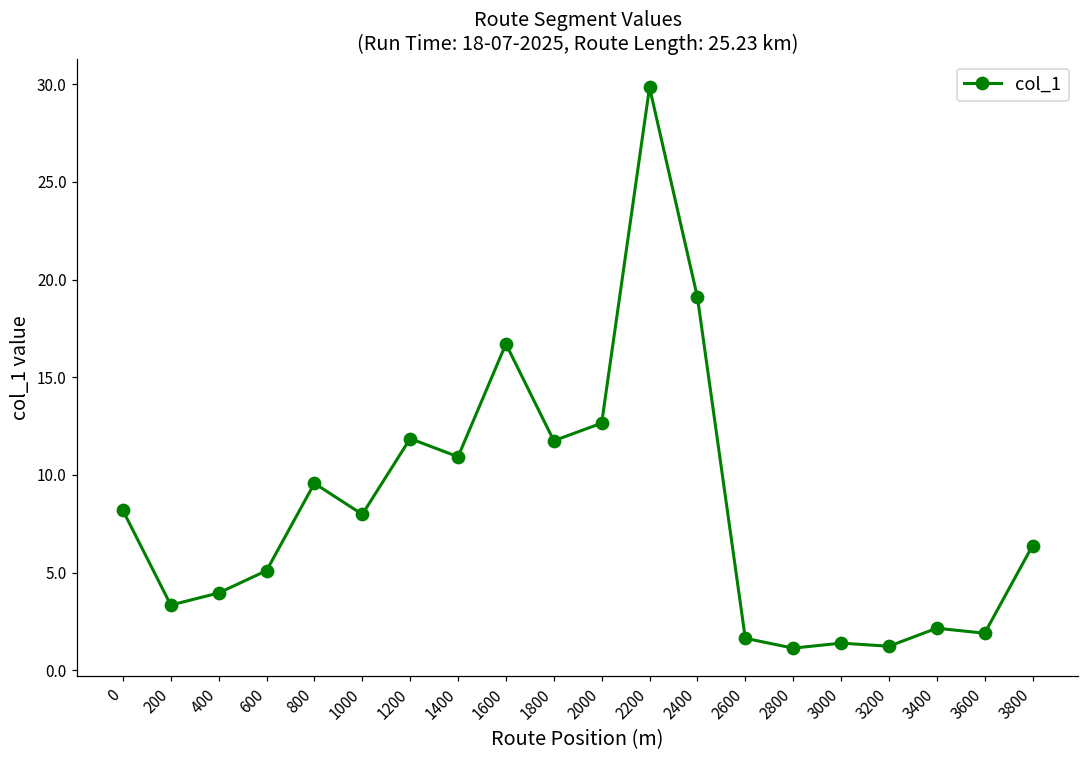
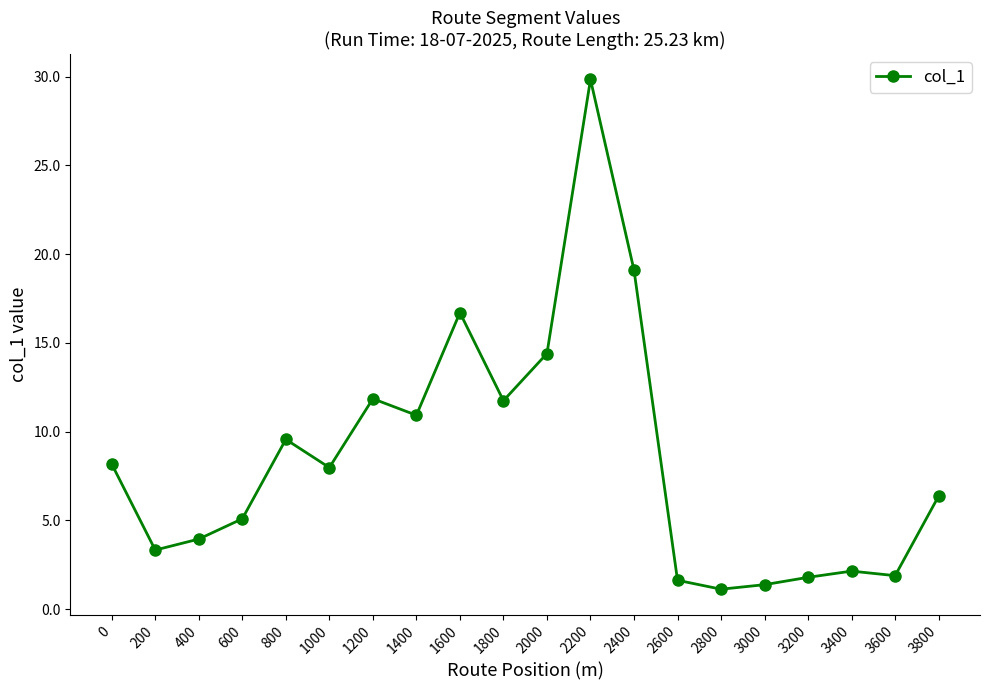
  {
    "0": 8.2,
    "200": 3.3,
    "400": 4.0,
    "600": 5.1,
    "800": 9.6,
    "1000": 8.0,
    "1200": 11.9,
    "1400": 10.9,
    "1600": 16.7,
    "1800": 11.7,
-   "2000": 12.6,
+   "2000": 14.4,
    "2200": 29.8,
    "2400": 19.1,
    "2600": 1.6,
    "2800": 1.1,
    "3000": 1.4,
-   "3200": 1.2,
+   "3200": 1.8,
    "3400": 2.1,
    "3600": 1.9,
    "3800": 6.4
  }
